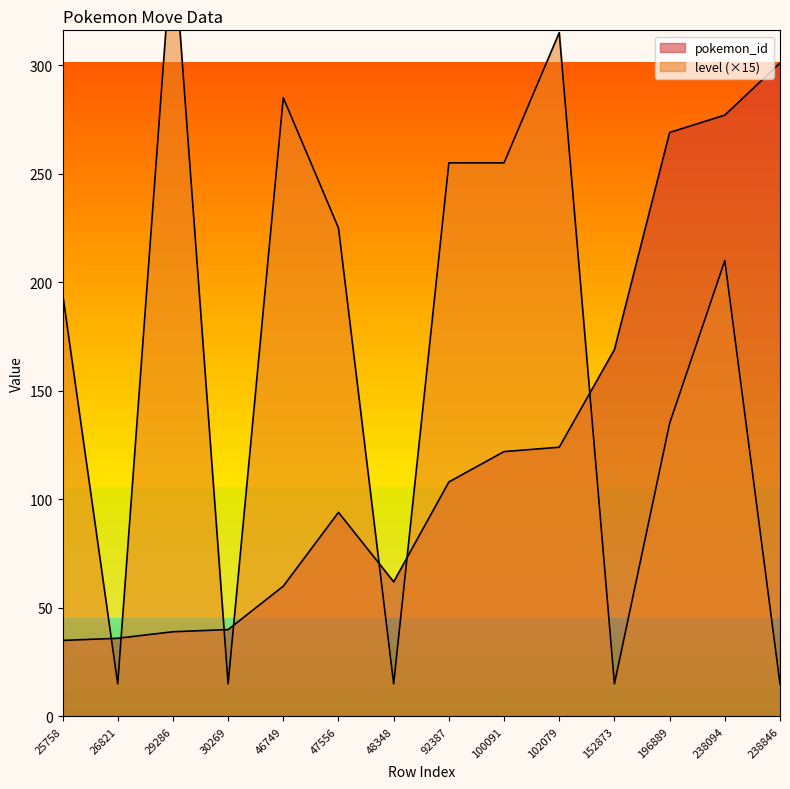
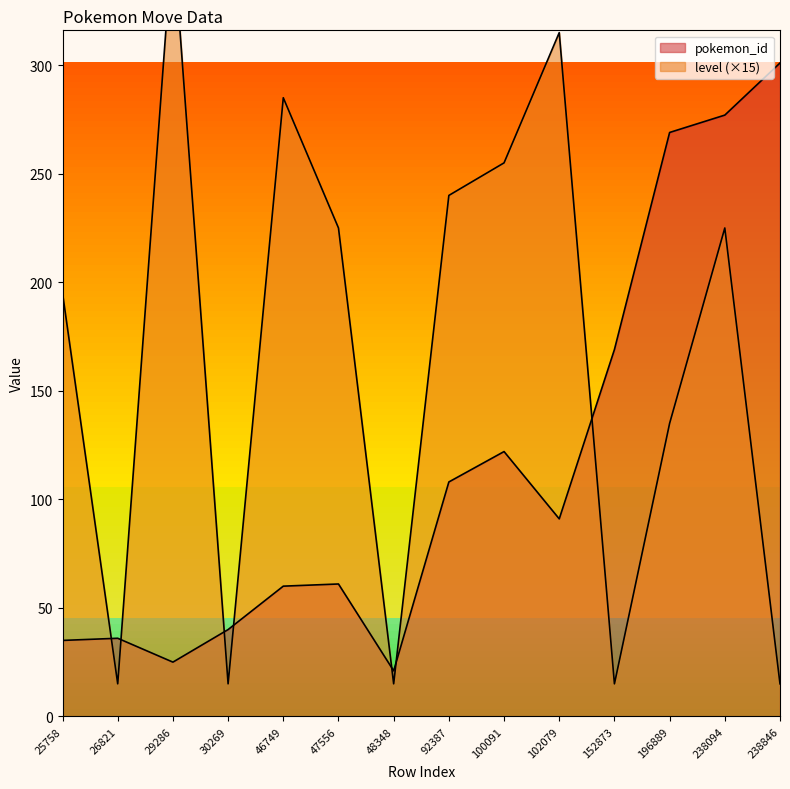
  {
    "pokemon_id": {
      "25758": 35,
      "26821": 36,
-     "29286": 39,
+     "29286": 25,
      "30269": 40,
      "46749": 60,
-     "47556": 94,
-     "48348": 62,
+     "47556": 61,
+     "48348": 21,
      "92387": 108,
      "100091": 122,
-     "102079": 124,
+     "102079": 91,
      "152873": 169,
      "196889": 269,
      "238094": 277,
      "238846": 301
    },
    "level (×15)": {
      "25758": 195,
      "26821": 15,
      "30269": 15,
      "46749": 285,
      "47556": 225,
      "48348": 15,
-     "92387": 255,
+     "92387": 240,
      "100091": 255,
      "102079": 315,
      "152873": 15,
      "196889": 135,
-     "238094": 210,
+     "238094": 225,
      "238846": 15
    }
  }
